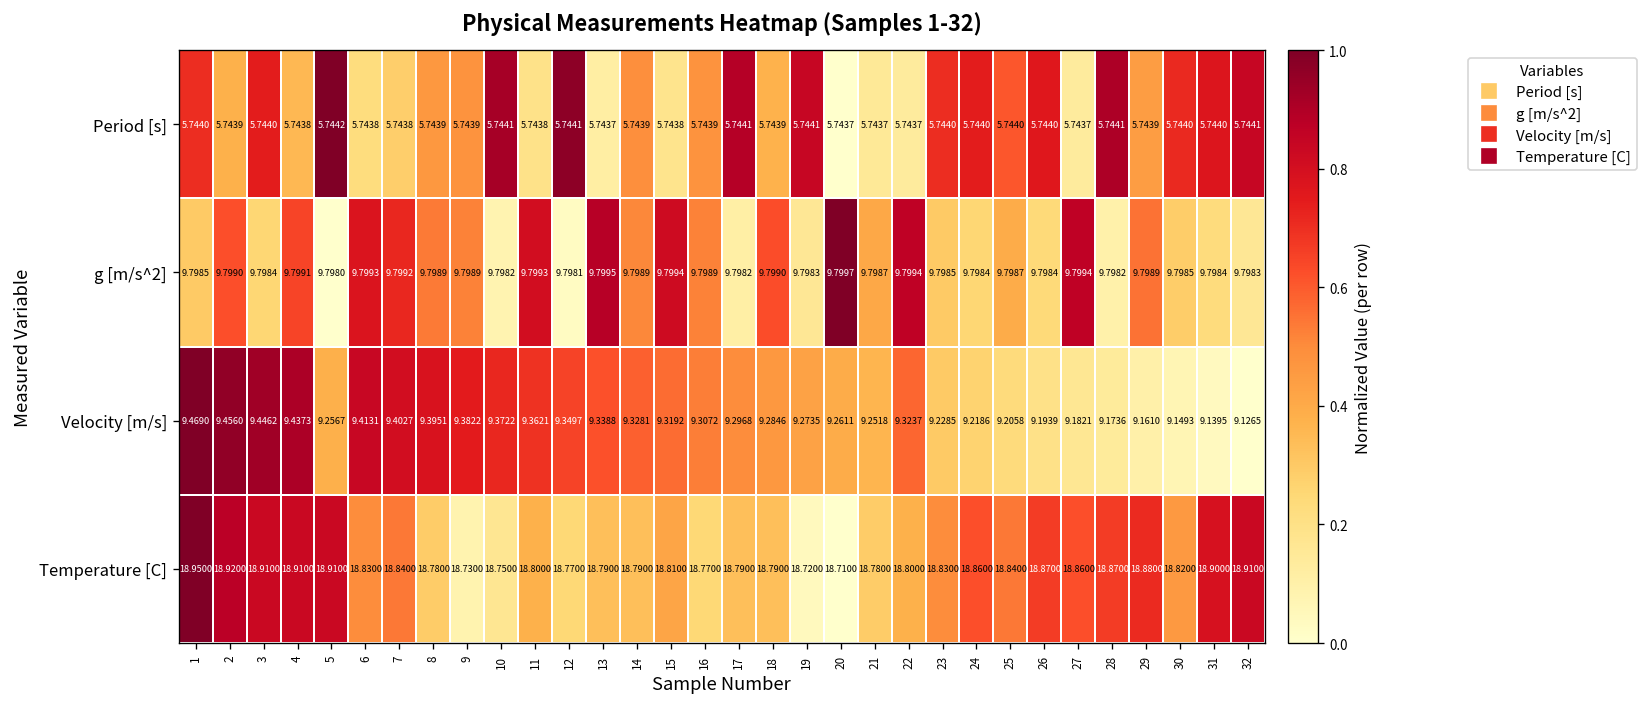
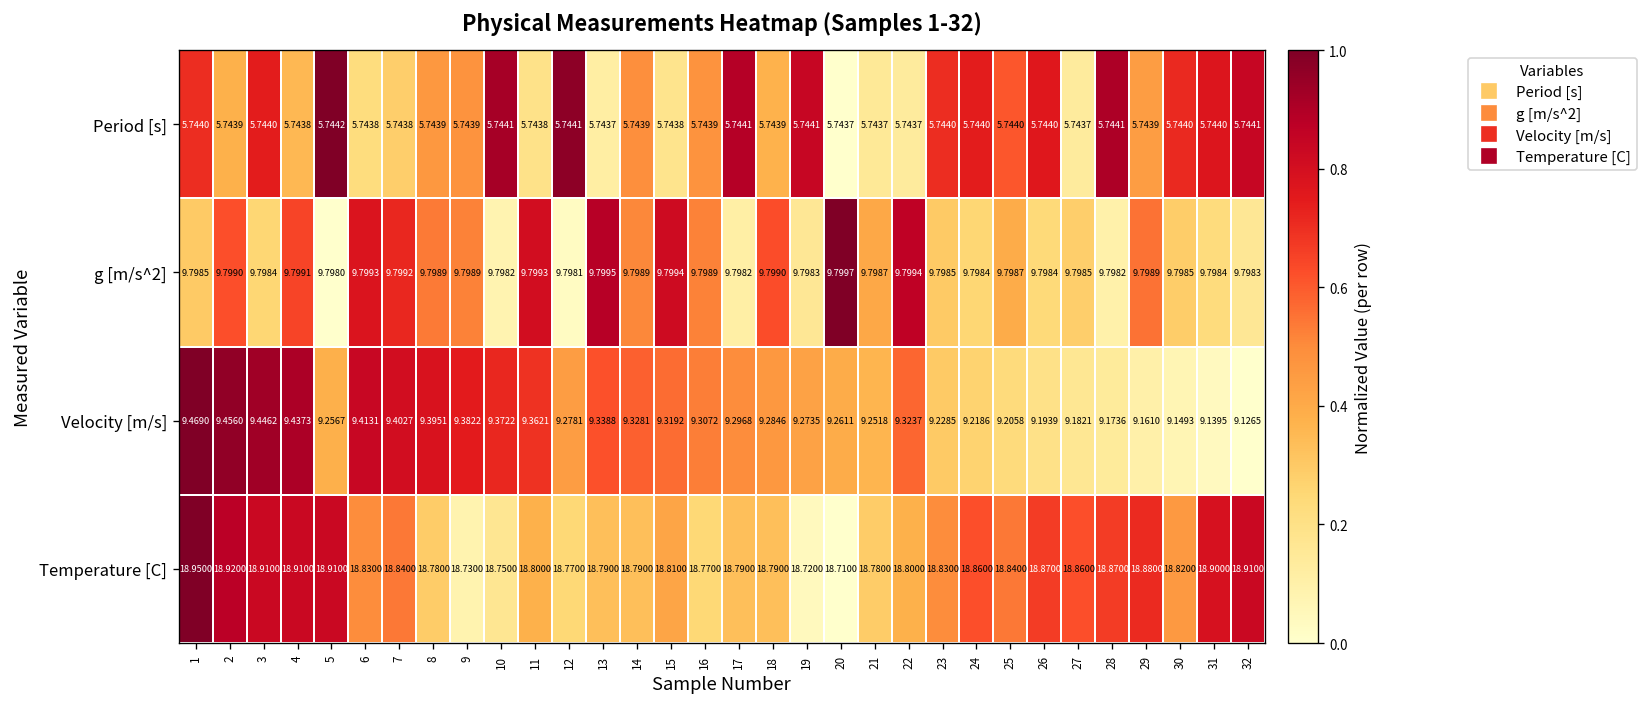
  {
    "Period [s]": {
      "1": 5.7440,
      "2": 5.7439,
      "3": 5.7440,
      "4": 5.7438,
      "5": 5.7442,
      "6": 5.7438,
      "7": 5.7438,
      "8": 5.7439,
      "9": 5.7439,
      "10": 5.7441,
      "11": 5.7438,
      "12": 5.7441,
      "13": 5.7437,
      "14": 5.7439,
      "15": 5.7438,
      "16": 5.7439,
      "17": 5.7441,
      "18": 5.7439,
      "19": 5.7441,
      "20": 5.7437,
      "21": 5.7437,
      "22": 5.7437,
      "23": 5.7440,
      "24": 5.7440,
      "25": 5.7440,
      "26": 5.7440,
      "27": 5.7437,
      "28": 5.7441,
      "29": 5.7439,
      "30": 5.7440,
      "31": 5.7440,
      "32": 5.7441
    },
    "g [m/s^2]": {
      "1": 9.7985,
      "2": 9.7990,
      "3": 9.7984,
      "4": 9.7991,
      "5": 9.7980,
      "6": 9.7993,
      "7": 9.7992,
      "8": 9.7989,
      "9": 9.7989,
      "10": 9.7982,
      "11": 9.7993,
      "12": 9.7981,
      "13": 9.7995,
      "14": 9.7989,
      "15": 9.7994,
      "16": 9.7989,
      "17": 9.7982,
      "18": 9.7990,
      "19": 9.7983,
      "20": 9.7997,
      "21": 9.7987,
      "22": 9.7994,
      "23": 9.7985,
      "24": 9.7984,
      "25": 9.7987,
      "26": 9.7984,
-     "27": 9.7994,
+     "27": 9.7985,
      "28": 9.7982,
      "29": 9.7989,
      "30": 9.7985,
      "31": 9.7984,
      "32": 9.7983
    },
    "Velocity [m/s]": {
      "1": 9.4690,
      "2": 9.4560,
      "3": 9.4462,
      "4": 9.4373,
      "5": 9.2567,
      "6": 9.4131,
      "7": 9.4027,
      "8": 9.3951,
      "9": 9.3822,
      "10": 9.3722,
      "11": 9.3621,
-     "12": 9.3497,
+     "12": 9.2781,
      "13": 9.3388,
      "14": 9.3281,
      "15": 9.3192,
      "16": 9.3072,
      "17": 9.2968,
      "18": 9.2846,
      "19": 9.2735,
      "20": 9.2611,
      "21": 9.2518,
      "22": 9.3237,
      "23": 9.2285,
      "24": 9.2186,
      "25": 9.2058,
      "26": 9.1939,
      "27": 9.1821,
      "28": 9.1736,
      "29": 9.1610,
      "30": 9.1493,
      "31": 9.1395,
      "32": 9.1265
    },
    "Temperature [C]": {
      "1": 18.9500,
      "2": 18.9200,
      "3": 18.9100,
      "4": 18.9100,
      "5": 18.9100,
      "6": 18.8300,
      "7": 18.8400,
      "8": 18.7800,
      "9": 18.7300,
      "10": 18.7500,
      "11": 18.8000,
      "12": 18.7700,
      "13": 18.7900,
      "14": 18.7900,
      "15": 18.8100,
      "16": 18.7700,
      "17": 18.7900,
      "18": 18.7900,
      "19": 18.7200,
      "20": 18.7100,
      "21": 18.7800,
      "22": 18.8000,
      "23": 18.8300,
      "24": 18.8600,
      "25": 18.8400,
      "26": 18.8700,
      "27": 18.8600,
      "28": 18.8700,
      "29": 18.8800,
      "30": 18.8200,
      "31": 18.9000,
      "32": 18.9100
    }
  }
